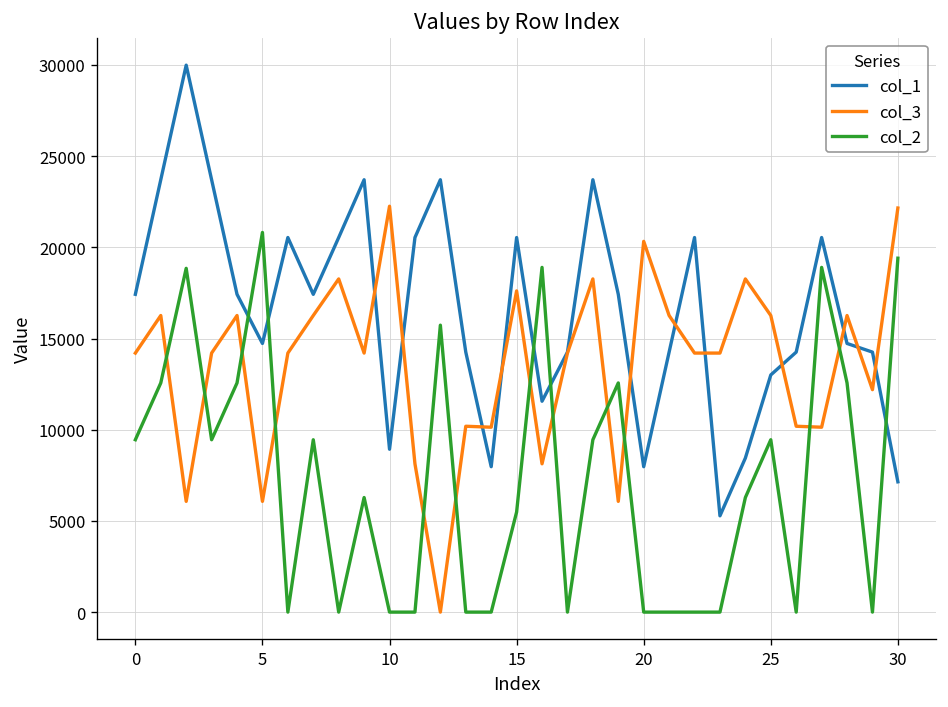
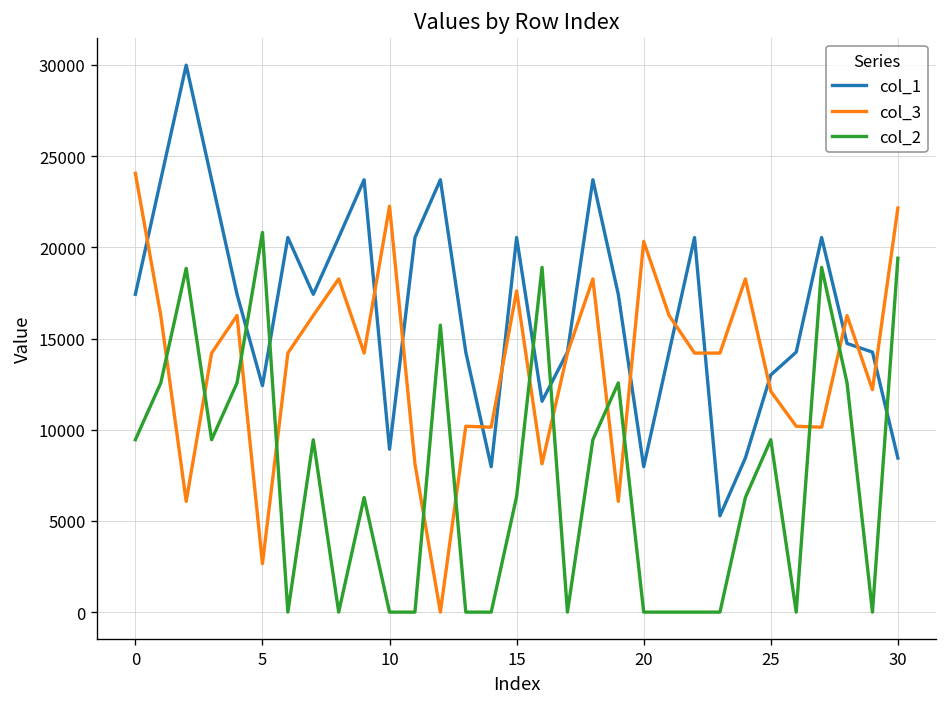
  {
    "col_1": {
      "0": 17400,
-     "5": 14700,
+     "5": 12400,
      "10": 8900,
      "15": 20500,
      "20": 8000,
      "25": 13000,
-     "30": 7100
+     "30": 8400
    },
    "col_3": {
-     "0": 14200,
-     "5": 6100,
+     "0": 24100,
+     "5": 2700,
      "10": 22300,
      "15": 17600,
      "20": 20300,
-     "25": 16300,
+     "25": 12100,
      "30": 22200
    },
    "col_2": {
      "0": 9500,
      "5": 20800,
      "10": 0,
-     "15": 5500,
+     "15": 6300,
      "20": 0,
      "25": 9500,
      "30": 19400
    }
  }
